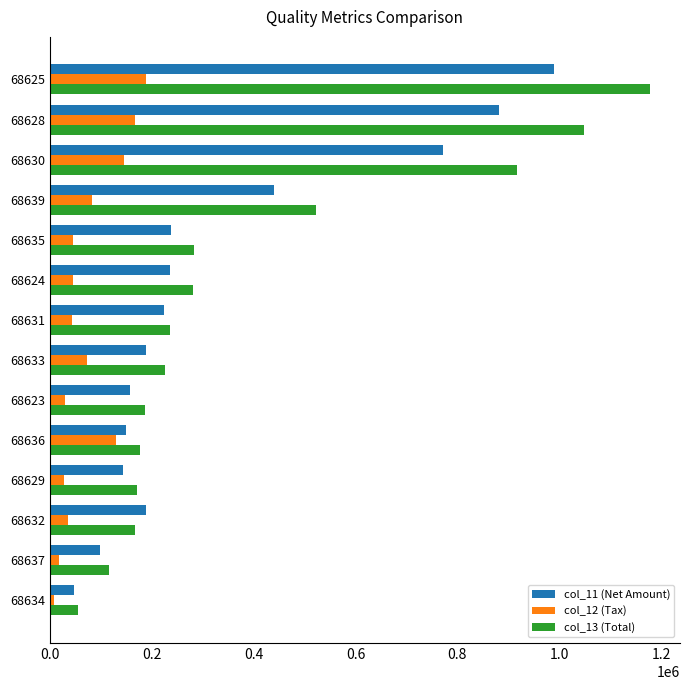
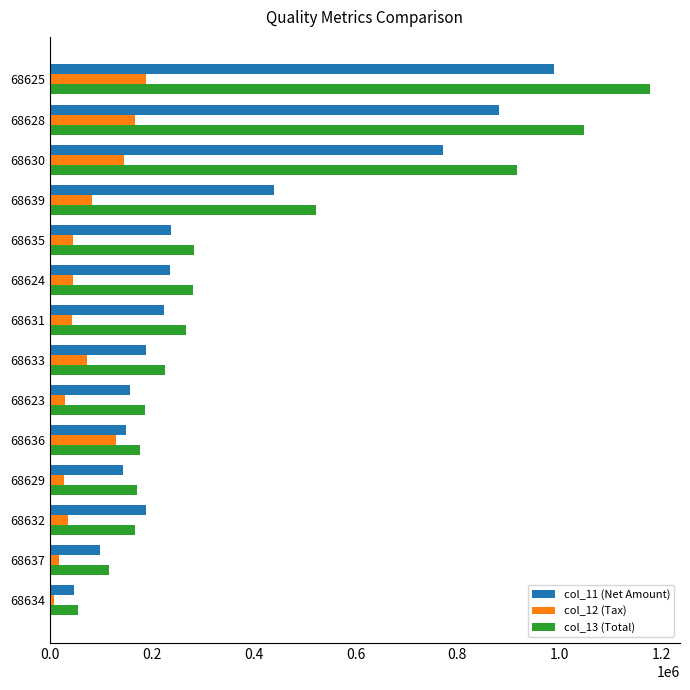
  {
    "col_11 (Net Amount)": {
      "68625": 990000,
      "68628": 880000,
      "68630": 770000,
      "68639": 440000,
      "68635": 240000,
      "68624": 240000,
      "68631": 220000,
      "68633": 190000,
      "68623": 160000,
      "68636": 150000,
      "68629": 140000,
      "68632": 190000,
      "68637": 100000,
      "68634": 50000
    },
    "col_12 (Tax)": {
      "68625": 190000,
      "68628": 170000,
      "68630": 150000,
      "68639": 80000,
      "68635": 50000,
      "68624": 40000,
      "68631": 40000,
      "68633": 70000,
      "68623": 30000,
      "68636": 130000,
      "68629": 30000,
      "68632": 40000,
      "68637": 20000,
      "68634": 10000
    },
    "col_13 (Total)": {
      "68625": 1180000,
      "68628": 1050000,
      "68630": 920000,
      "68639": 520000,
      "68635": 280000,
      "68624": 280000,
-     "68631": 240000,
+     "68631": 270000,
      "68633": 230000,
      "68623": 190000,
      "68636": 180000,
      "68629": 170000,
      "68632": 170000,
      "68637": 120000,
      "68634": 60000
    }
  }
